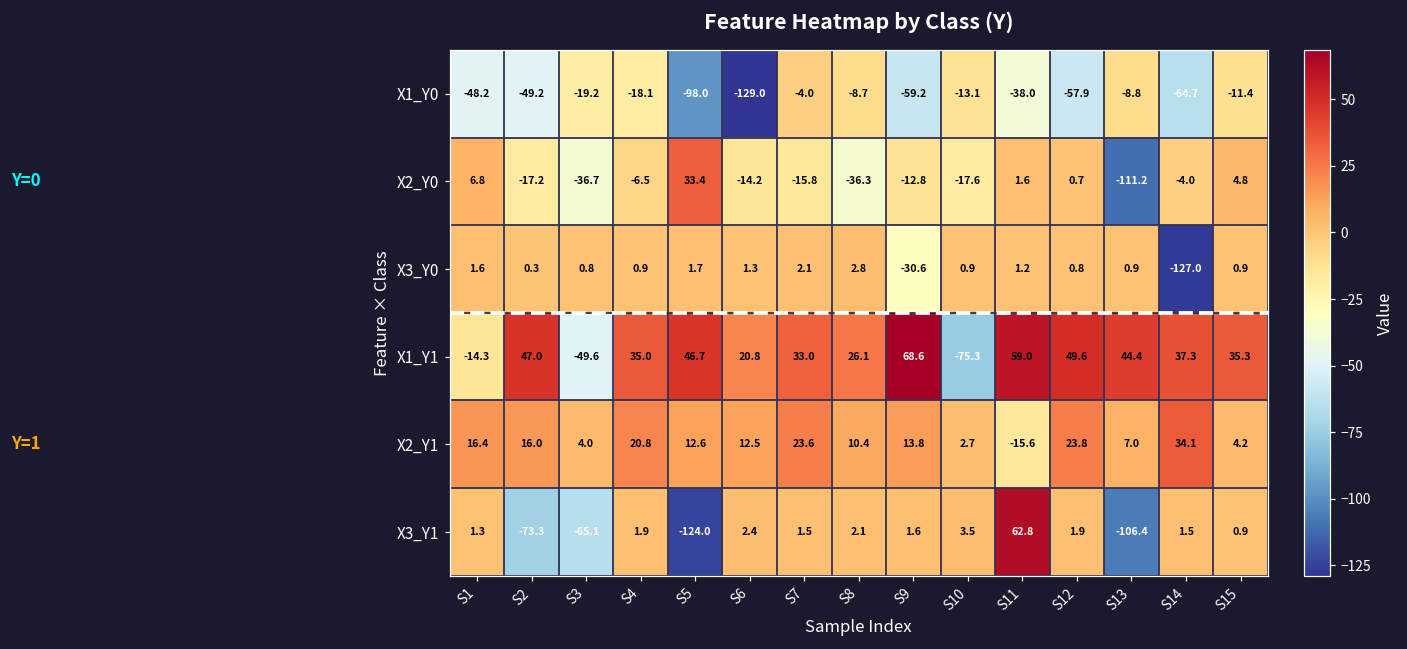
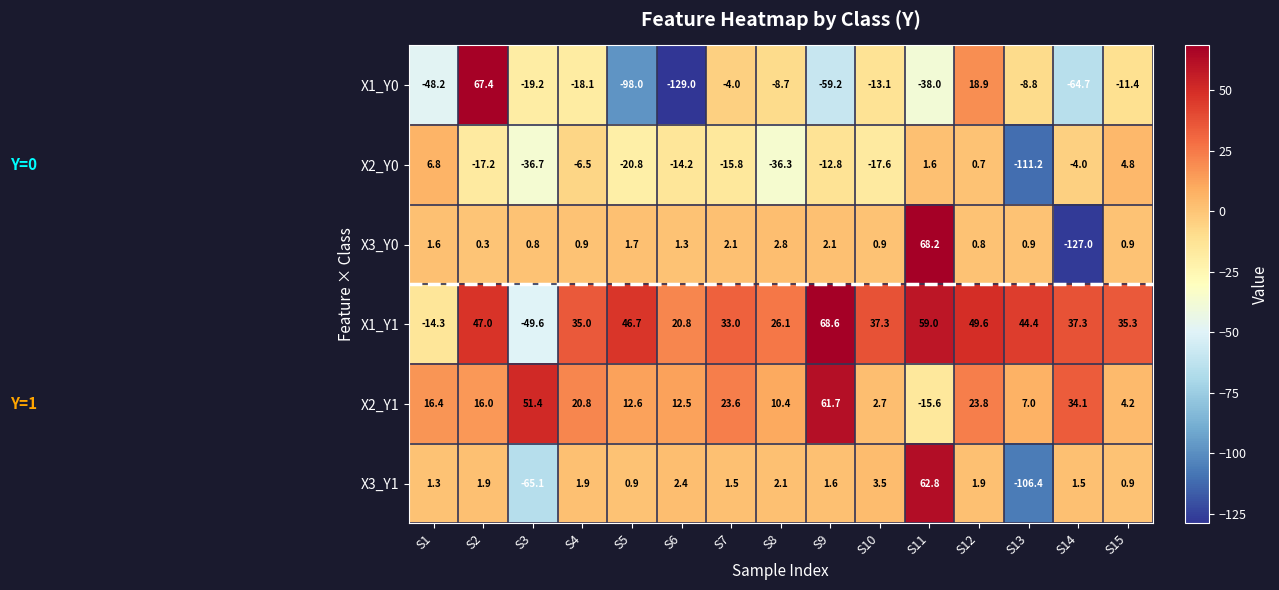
  {
    "X1_Y0": {
      "S1": -48.2,
-     "S2": -49.2,
+     "S2": 67.4,
      "S3": -19.2,
      "S4": -18.1,
      "S5": -98.0,
      "S6": -129.0,
      "S7": -4.0,
      "S8": -8.7,
      "S9": -59.2,
      "S10": -13.1,
      "S11": -38.0,
-     "S12": -57.9,
+     "S12": 18.9,
      "S13": -8.8,
      "S14": -64.7,
      "S15": -11.4
    },
    "X2_Y0": {
      "S1": 6.8,
      "S2": -17.2,
      "S3": -36.7,
      "S4": -6.5,
-     "S5": 33.4,
+     "S5": -20.8,
      "S6": -14.2,
      "S7": -15.8,
      "S8": -36.3,
      "S9": -12.8,
      "S10": -17.6,
      "S11": 1.6,
      "S12": 0.7,
      "S13": -111.2,
      "S14": -4.0,
      "S15": 4.8
    },
    "X3_Y0": {
      "S1": 1.6,
      "S2": 0.3,
      "S3": 0.8,
      "S4": 0.9,
      "S5": 1.7,
      "S6": 1.3,
      "S7": 2.1,
      "S8": 2.8,
-     "S9": -30.6,
+     "S9": 2.1,
      "S10": 0.9,
-     "S11": 1.2,
+     "S11": 68.2,
      "S12": 0.8,
      "S13": 0.9,
      "S14": -127.0,
      "S15": 0.9
    },
    "X1_Y1": {
      "S1": -14.3,
      "S2": 47.0,
      "S3": -49.6,
      "S4": 35.0,
      "S5": 46.7,
      "S6": 20.8,
      "S7": 33.0,
      "S8": 26.1,
      "S9": 68.6,
-     "S10": -75.3,
+     "S10": 37.3,
      "S11": 59.0,
      "S12": 49.6,
      "S13": 44.4,
      "S14": 37.3,
      "S15": 35.3
    },
    "X2_Y1": {
      "S1": 16.4,
      "S2": 16.0,
-     "S3": 4.0,
+     "S3": 51.4,
      "S4": 20.8,
      "S5": 12.6,
      "S6": 12.5,
      "S7": 23.6,
      "S8": 10.4,
-     "S9": 13.8,
+     "S9": 61.7,
      "S10": 2.7,
      "S11": -15.6,
      "S12": 23.8,
      "S13": 7.0,
      "S14": 34.1,
      "S15": 4.2
    },
    "X3_Y1": {
      "S1": 1.3,
-     "S2": -73.3,
+     "S2": 1.9,
      "S3": -65.1,
      "S4": 1.9,
-     "S5": -124.0,
+     "S5": 0.9,
      "S6": 2.4,
      "S7": 1.5,
      "S8": 2.1,
      "S9": 1.6,
      "S10": 3.5,
      "S11": 62.8,
      "S12": 1.9,
      "S13": -106.4,
      "S14": 1.5,
      "S15": 0.9
    }
  }
